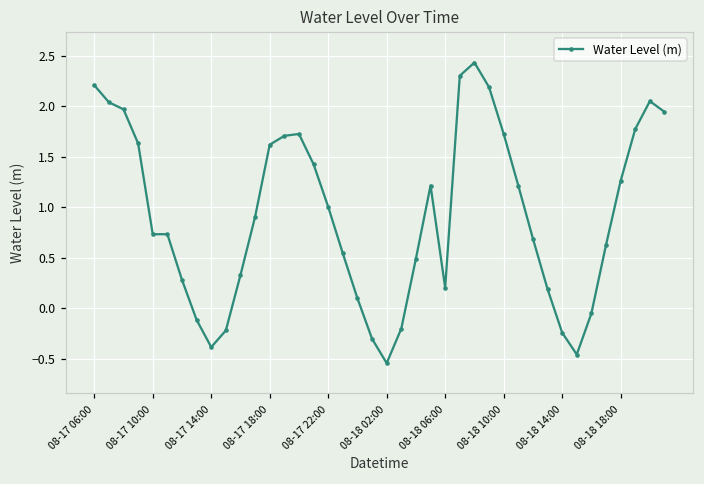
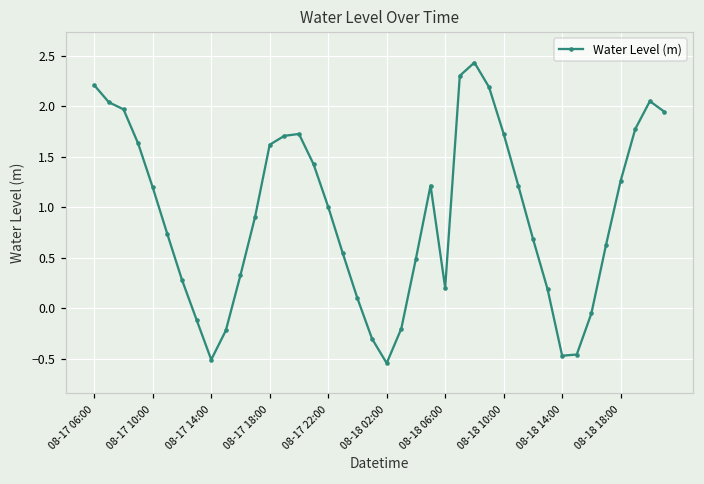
  {
    "08-17 06:00": 2.2,
-   "08-17 10:00": 0.7,
-   "08-17 14:00": -0.4,
+   "08-17 10:00": 1.2,
+   "08-17 14:00": -0.5,
    "08-17 18:00": 1.6,
    "08-17 22:00": 1.0,
    "08-18 02:00": -0.5,
    "08-18 06:00": 0.2,
    "08-18 10:00": 1.7,
-   "08-18 14:00": -0.2,
+   "08-18 14:00": -0.5,
    "08-18 18:00": 1.3
  }
